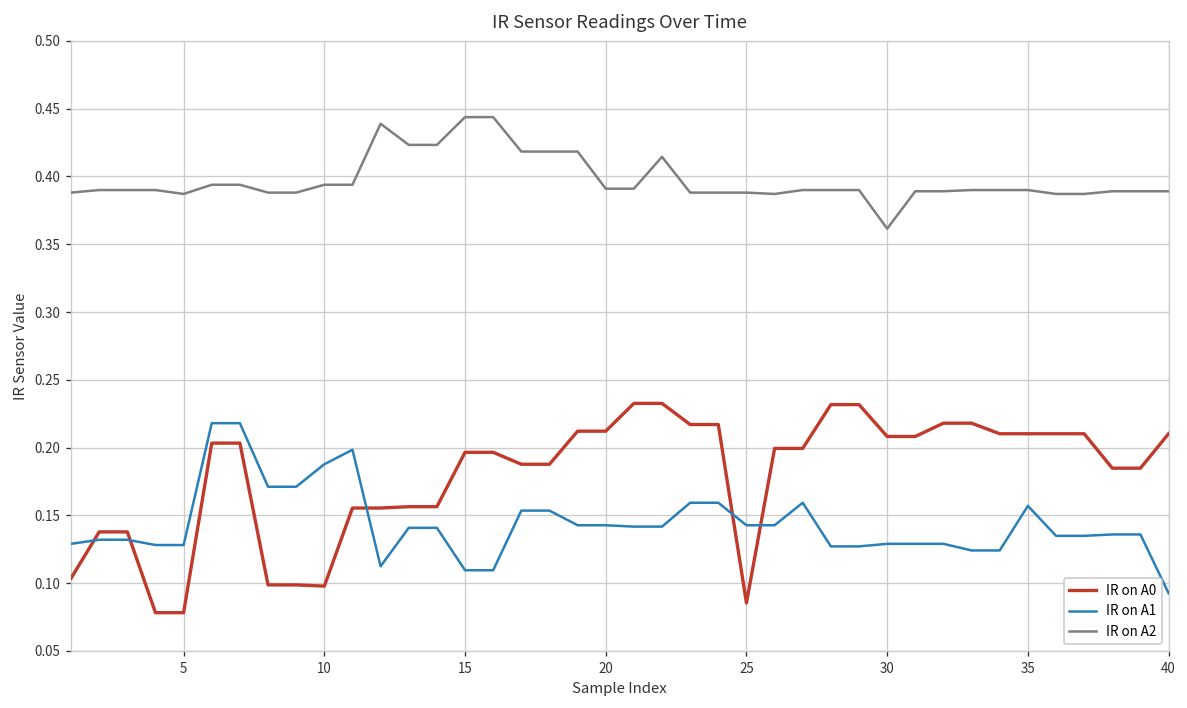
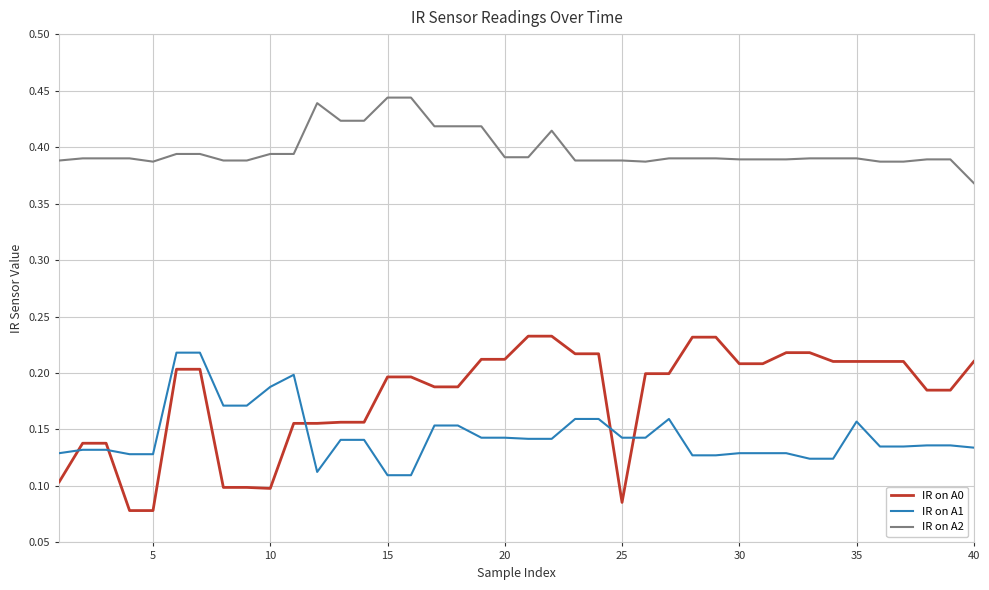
  {
    "IR on A0": {
      "5": 0.078,
      "10": 0.098,
      "15": 0.197,
      "20": 0.212,
      "25": 0.085,
      "30": 0.208,
      "35": 0.210,
      "40": 0.210
    },
    "IR on A1": {
      "5": 0.128,
      "10": 0.188,
      "15": 0.110,
      "20": 0.143,
      "25": 0.143,
      "30": 0.129,
      "35": 0.157,
-     "40": 0.093
+     "40": 0.134
    },
    "IR on A2": {
      "5": 0.387,
      "10": 0.394,
      "15": 0.444,
      "20": 0.391,
      "25": 0.388,
-     "30": 0.362,
+     "30": 0.389,
      "35": 0.390,
-     "40": 0.389
+     "40": 0.368
    }
  }
